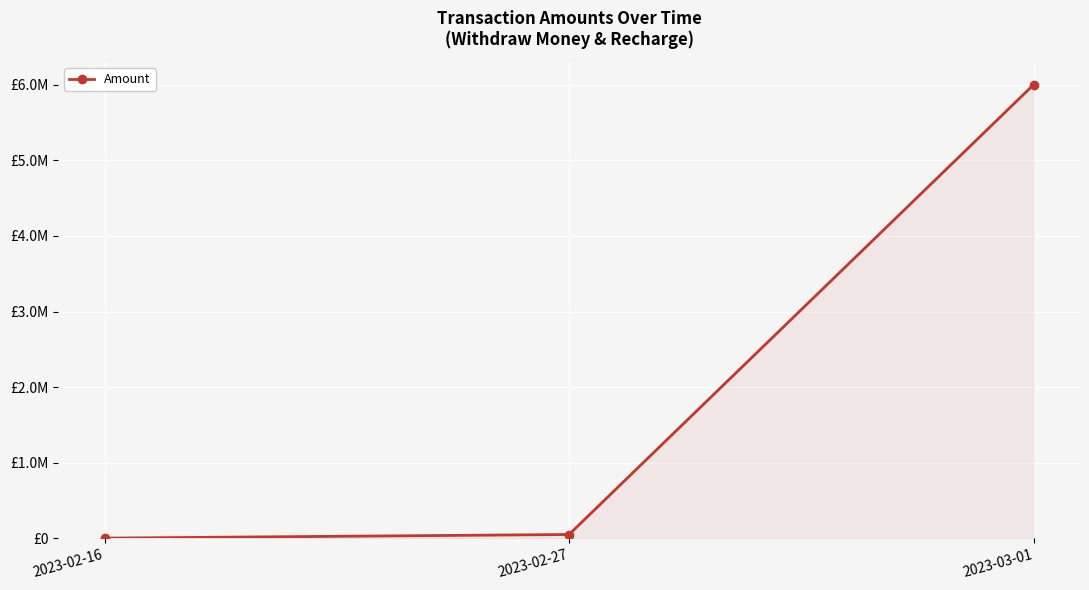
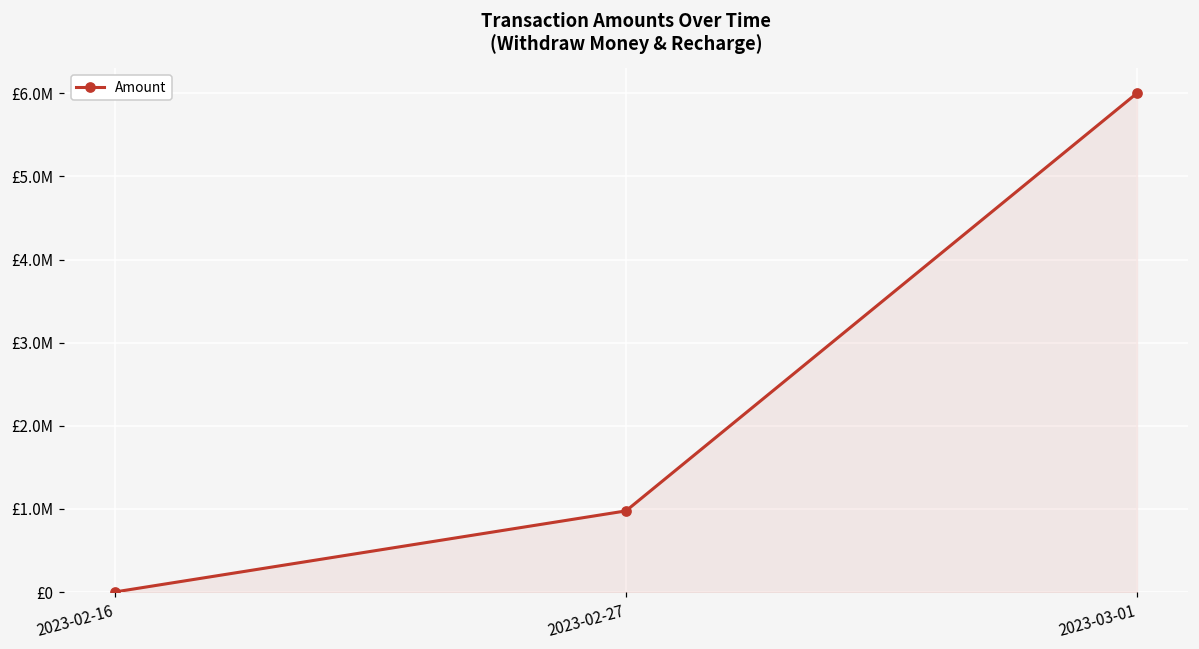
  {
    "2023-02-16": "£0",
-   "2023-02-27": "£100000",
+   "2023-02-27": "£1000000",
    "2023-03-01": "£6000000"
  }
